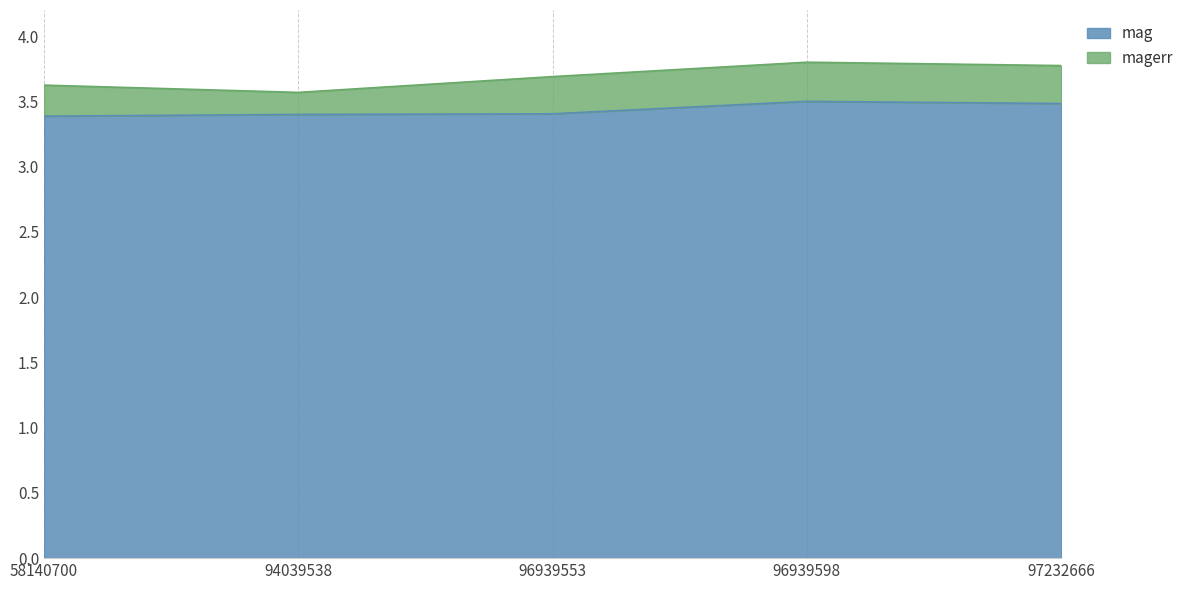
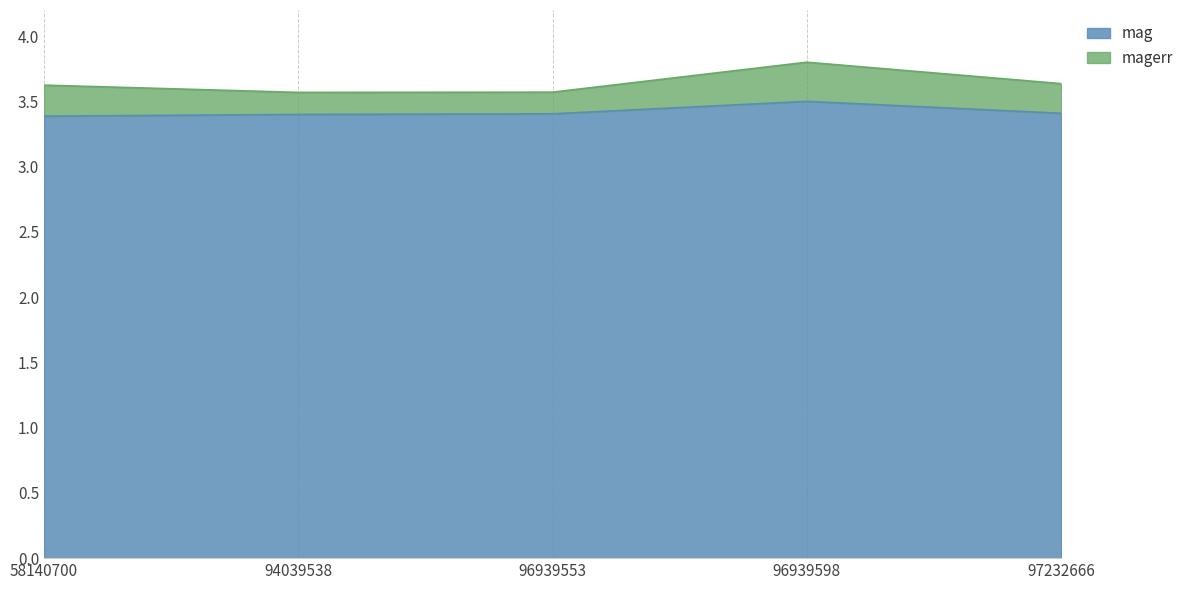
  {
    "mag": {
      "58140700": 3.39,
      "94039538": 3.40,
      "96939553": 3.40,
      "96939598": 3.50,
-     "97232666": 3.48
+     "97232666": 3.41
    },
    "magerr": {
      "58140700": 0.24,
      "94039538": 0.17,
-     "96939553": 0.29,
+     "96939553": 0.17,
      "96939598": 0.30,
-     "97232666": 0.29
+     "97232666": 0.23
    }
  }
